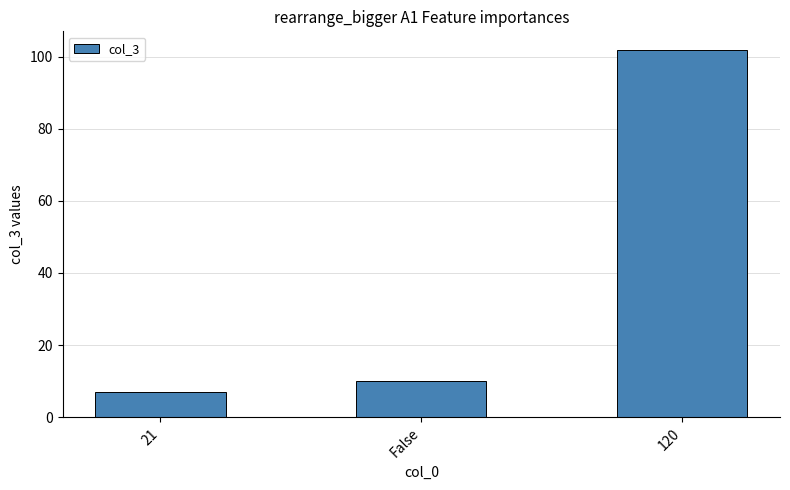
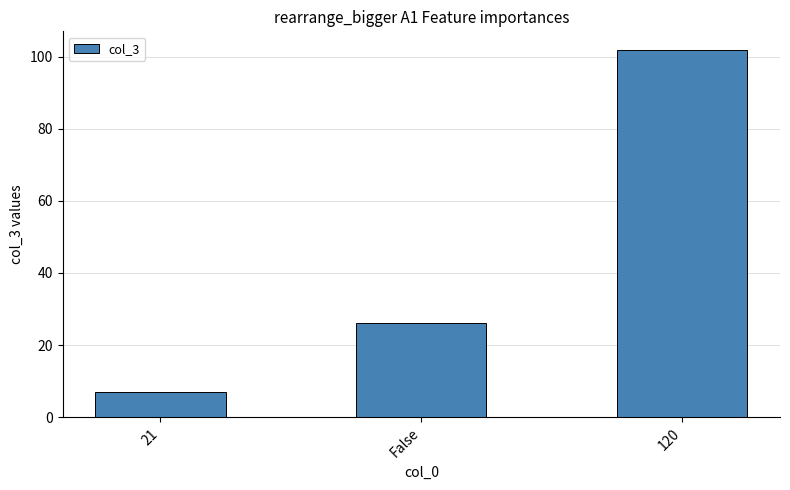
  {
    "21": 7,
-   "False": 10,
+   "False": 26,
    "120": 102
  }
